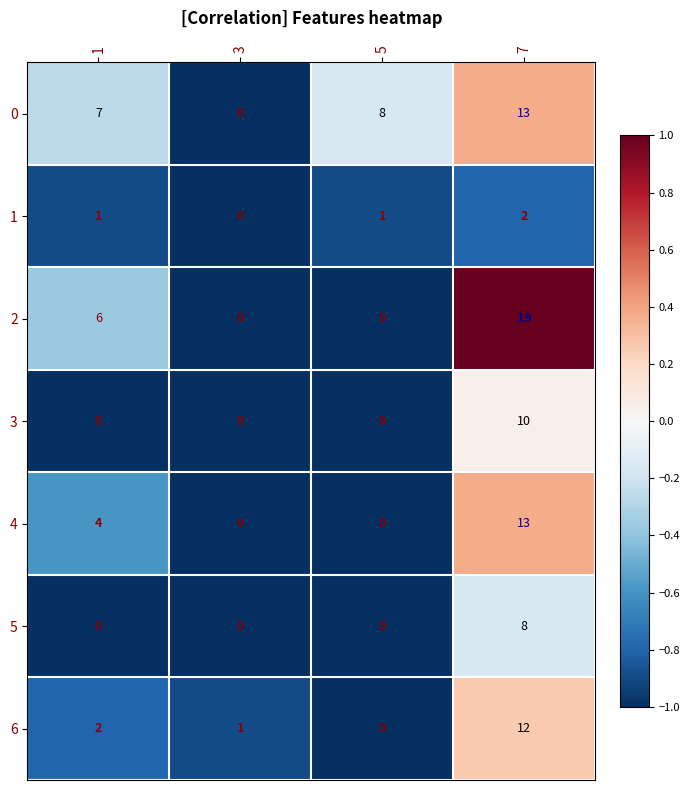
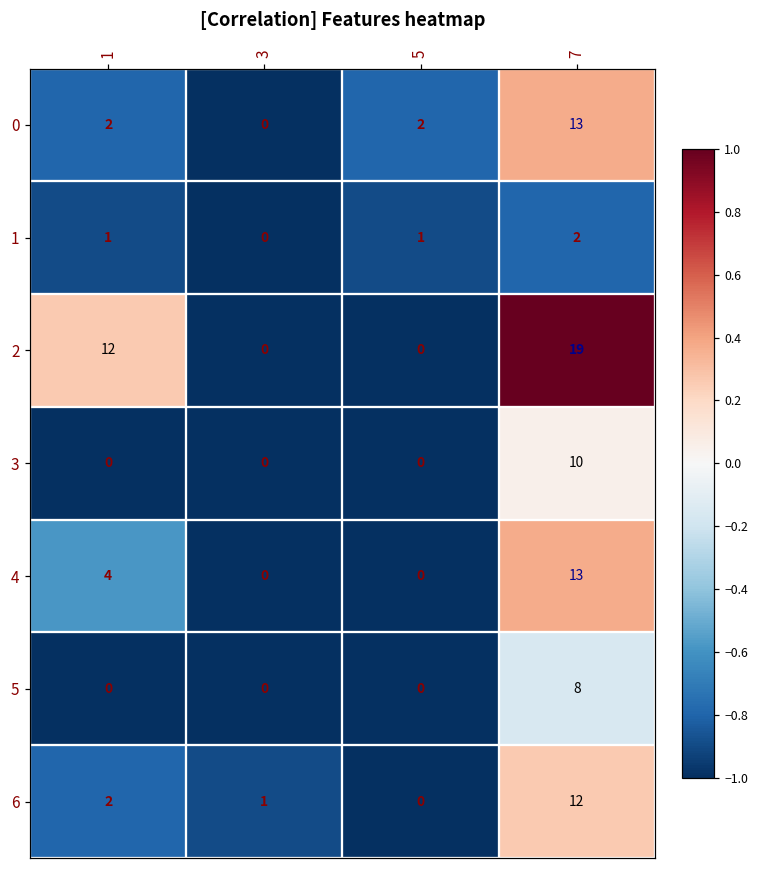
  {
    "0": {
-     "1": 7,
+     "1": 2,
      "3": 0,
-     "5": 8,
+     "5": 2,
      "7": 13
    },
    "1": {
      "1": 1,
      "3": 0,
      "5": 1,
      "7": 2
    },
    "2": {
-     "1": 6,
+     "1": 12,
      "3": 0,
      "5": 0,
      "7": 19
    },
    "3": {
      "1": 0,
      "3": 0,
      "5": 0,
      "7": 10
    },
    "4": {
      "1": 4,
      "3": 0,
      "5": 0,
      "7": 13
    },
    "5": {
      "1": 0,
      "3": 0,
      "5": 0,
      "7": 8
    },
    "6": {
      "1": 2,
      "3": 1,
      "5": 0,
      "7": 12
    }
  }
